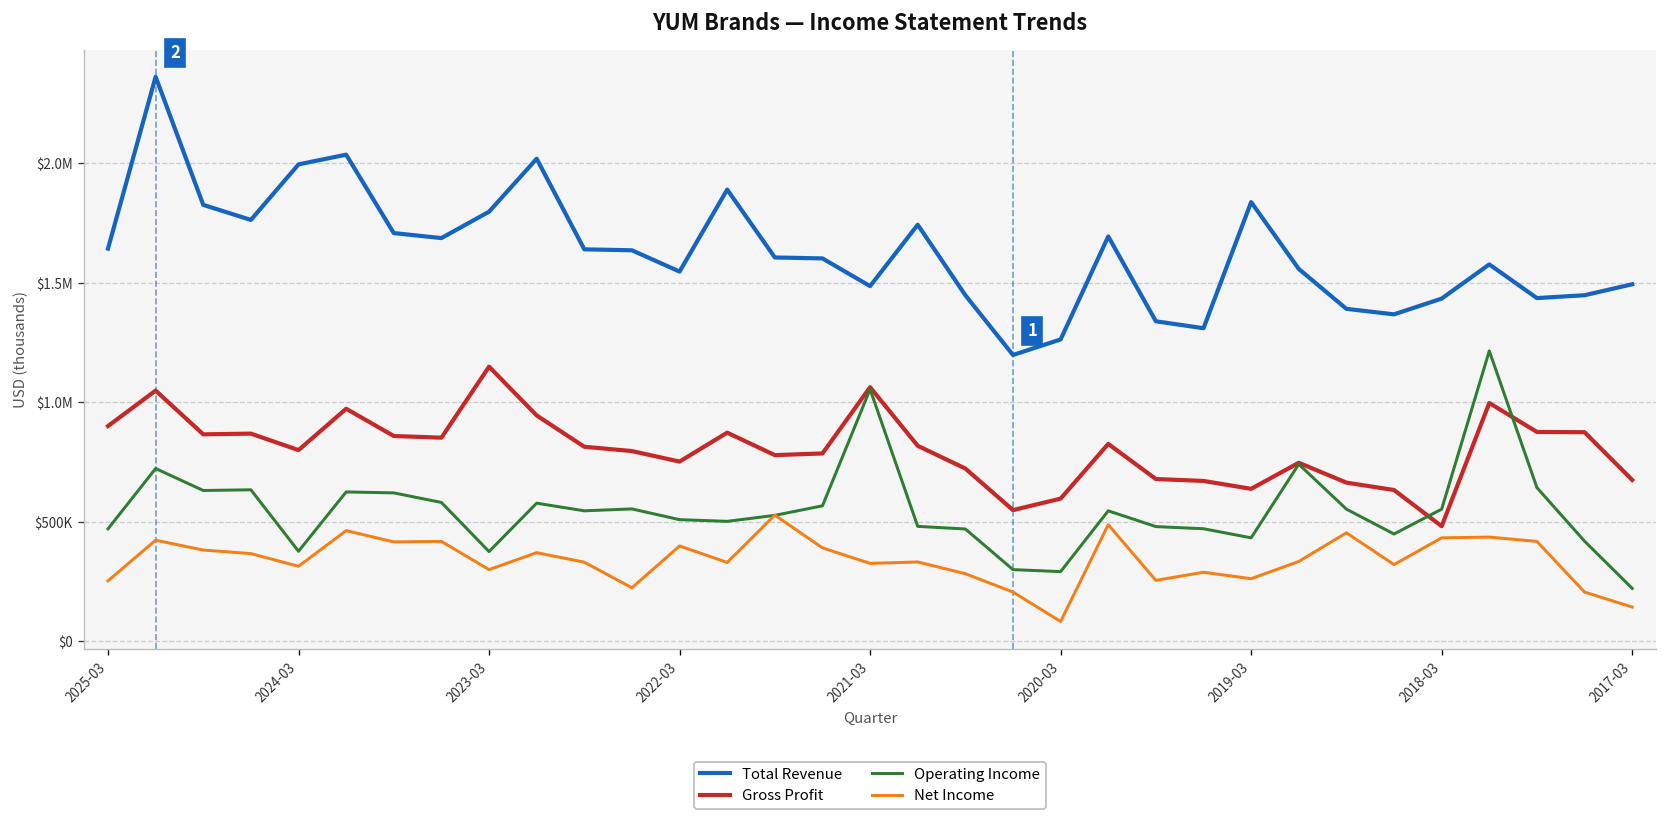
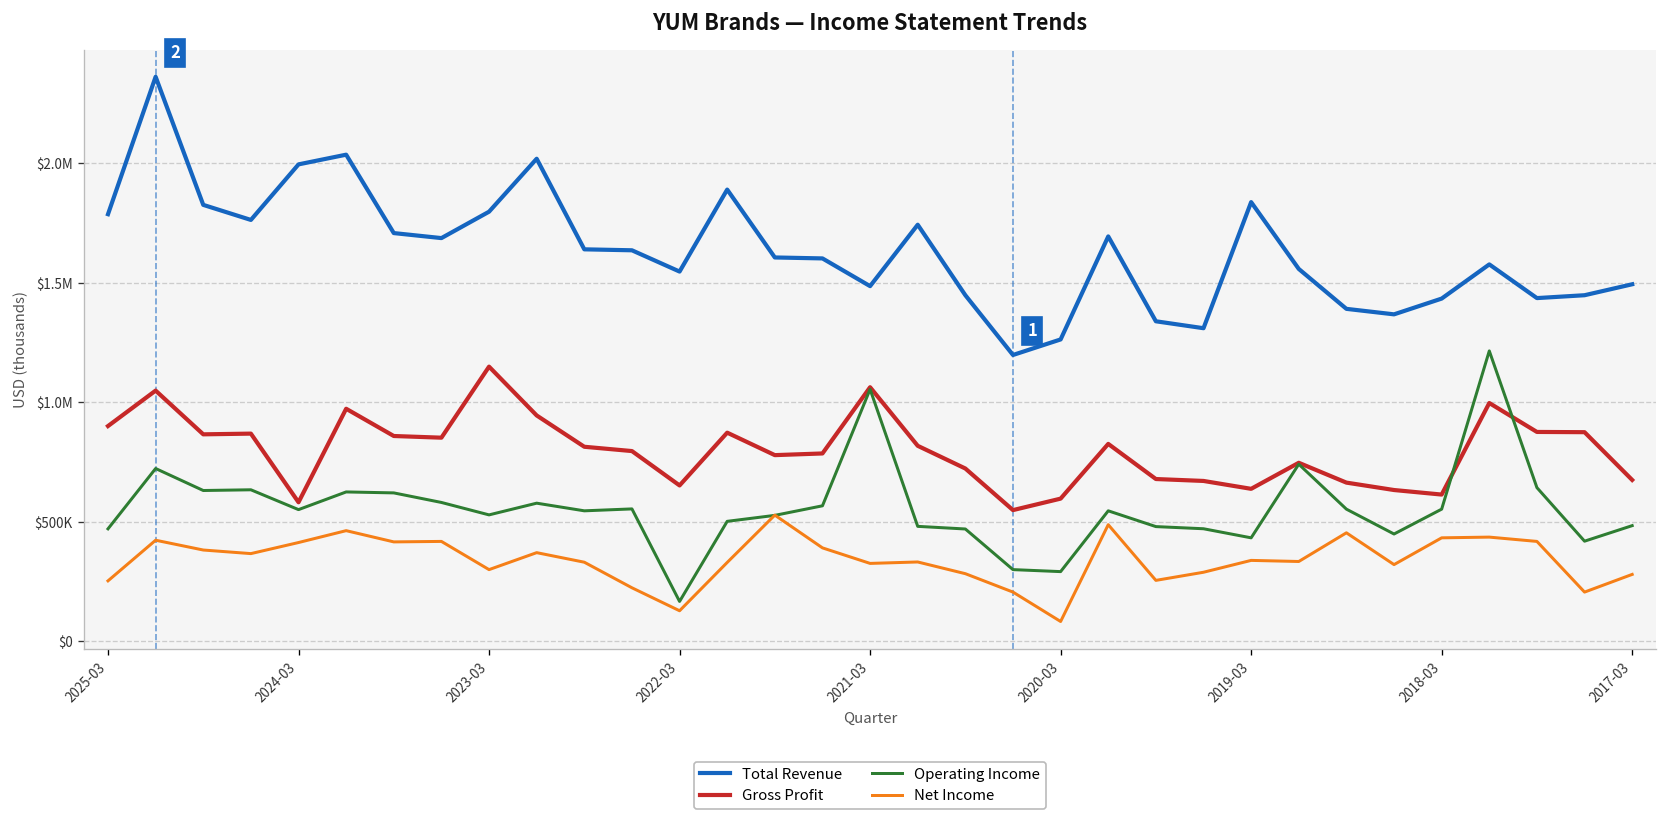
  {
    "Total Revenue": {
-     "2025-03": "$1640000",
+     "2025-03": "$1790000",
      "2024-03": "$2000000",
      "2023-03": "$1800000",
      "2022-03": "$1550000",
      "2021-03": "$1490000",
      "2020-03": "$1260000",
      "2019-03": "$1840000",
      "2018-03": "$1430000",
      "2017-03": "$1490000"
    },
    "Gross Profit": {
      "2025-03": "$900000",
-     "2024-03": "$800000",
+     "2024-03": "$580000",
      "2023-03": "$1150000",
-     "2022-03": "$750000",
+     "2022-03": "$650000",
      "2020-03": "$600000",
      "2019-03": "$640000",
-     "2018-03": "$480000",
+     "2018-03": "$610000",
      "2017-03": "$680000"
    },
    "Operating Income": {
      "2025-03": "$470000",
-     "2024-03": "$380000",
-     "2023-03": "$380000",
-     "2022-03": "$510000",
+     "2024-03": "$550000",
+     "2023-03": "$530000",
+     "2022-03": "$170000",
      "2020-03": "$290000",
      "2019-03": "$430000",
      "2018-03": "$550000",
-     "2017-03": "$220000"
+     "2017-03": "$480000"
    },
    "Net Income": {
      "2025-03": "$250000",
-     "2024-03": "$310000",
+     "2024-03": "$410000",
      "2023-03": "$300000",
-     "2022-03": "$400000",
+     "2022-03": "$130000",
      "2021-03": "$330000",
      "2020-03": "$80000",
-     "2019-03": "$260000",
+     "2019-03": "$340000",
      "2018-03": "$430000",
-     "2017-03": "$140000"
+     "2017-03": "$280000"
    }
  }
